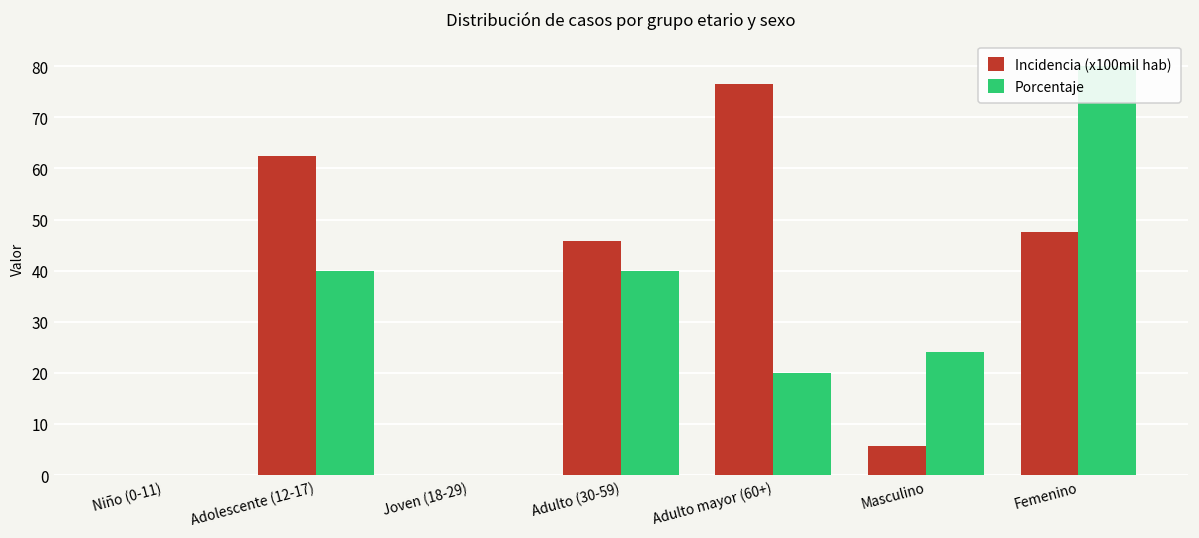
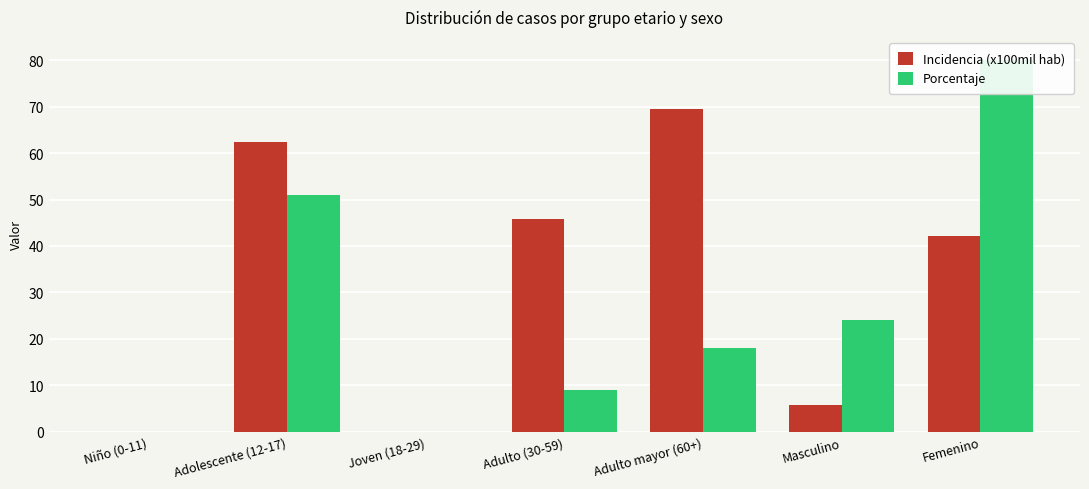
  {
    "Incidencia (x100mil hab)": {
      "Niño (0-11)": 0,
      "Adolescente (12-17)": 62,
      "Joven (18-29)": 0,
      "Adulto (30-59)": 46,
-     "Adulto mayor (60+)": 77,
+     "Adulto mayor (60+)": 69,
      "Masculino": 6,
-     "Femenino": 48
+     "Femenino": 42
    },
    "Porcentaje": {
      "Niño (0-11)": 0,
-     "Adolescente (12-17)": 40,
+     "Adolescente (12-17)": 51,
      "Joven (18-29)": 0,
-     "Adulto (30-59)": 40,
-     "Adulto mayor (60+)": 20,
+     "Adulto (30-59)": 9,
+     "Adulto mayor (60+)": 18,
      "Masculino": 24
    }
  }
